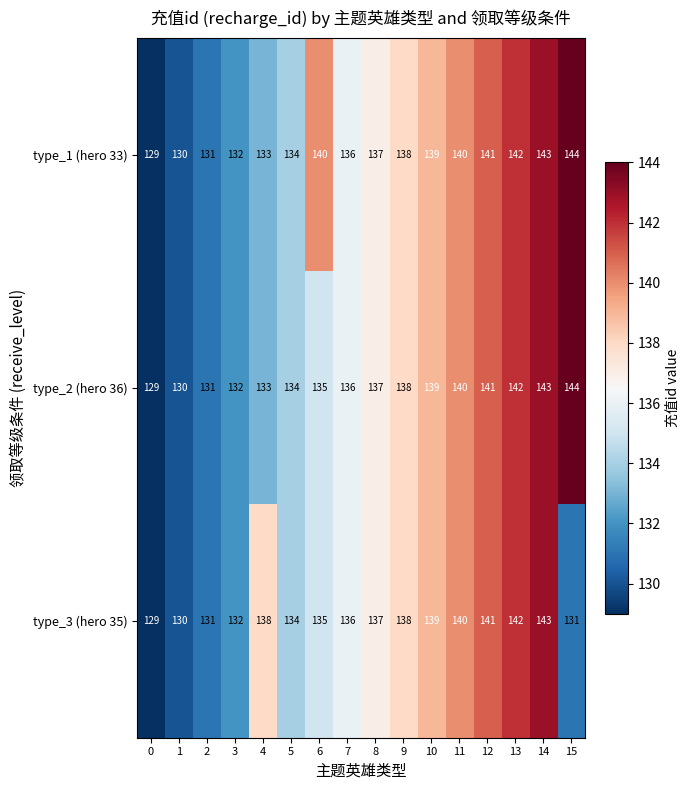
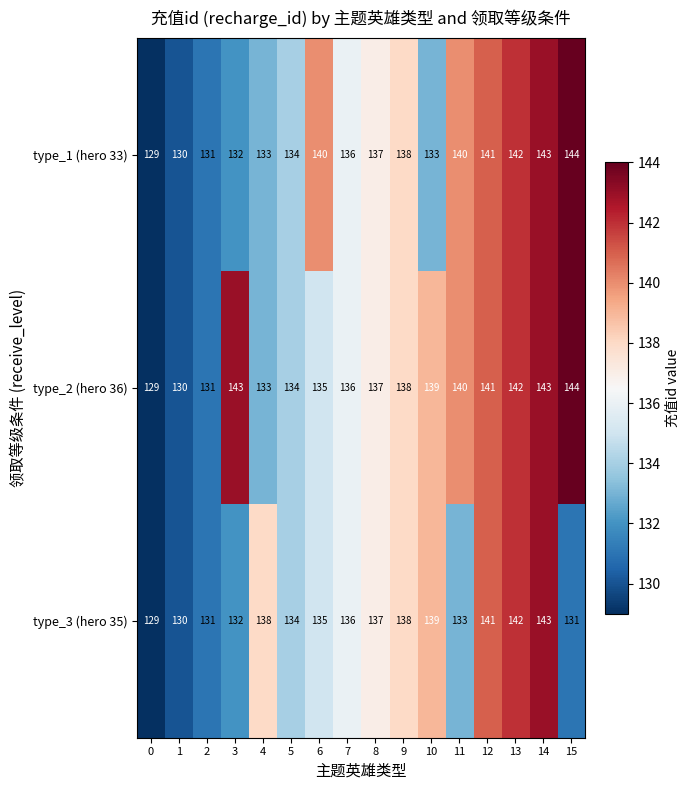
  {
    "type_1 (hero 33)": {
      "0": 129,
      "1": 130,
      "2": 131,
      "3": 132,
      "4": 133,
      "5": 134,
      "6": 140,
      "7": 136,
      "8": 137,
      "9": 138,
-     "10": 139,
+     "10": 133,
      "11": 140,
      "12": 141,
      "13": 142,
      "14": 143,
      "15": 144
    },
    "type_2 (hero 36)": {
      "0": 129,
      "1": 130,
      "2": 131,
-     "3": 132,
+     "3": 143,
      "4": 133,
      "5": 134,
      "6": 135,
      "7": 136,
      "8": 137,
      "9": 138,
      "10": 139,
      "11": 140,
      "12": 141,
      "13": 142,
      "14": 143,
      "15": 144
    },
    "type_3 (hero 35)": {
      "0": 129,
      "1": 130,
      "2": 131,
      "3": 132,
      "4": 138,
      "5": 134,
      "6": 135,
      "7": 136,
      "8": 137,
      "9": 138,
      "10": 139,
-     "11": 140,
+     "11": 133,
      "12": 141,
      "13": 142,
      "14": 143,
      "15": 131
    }
  }
